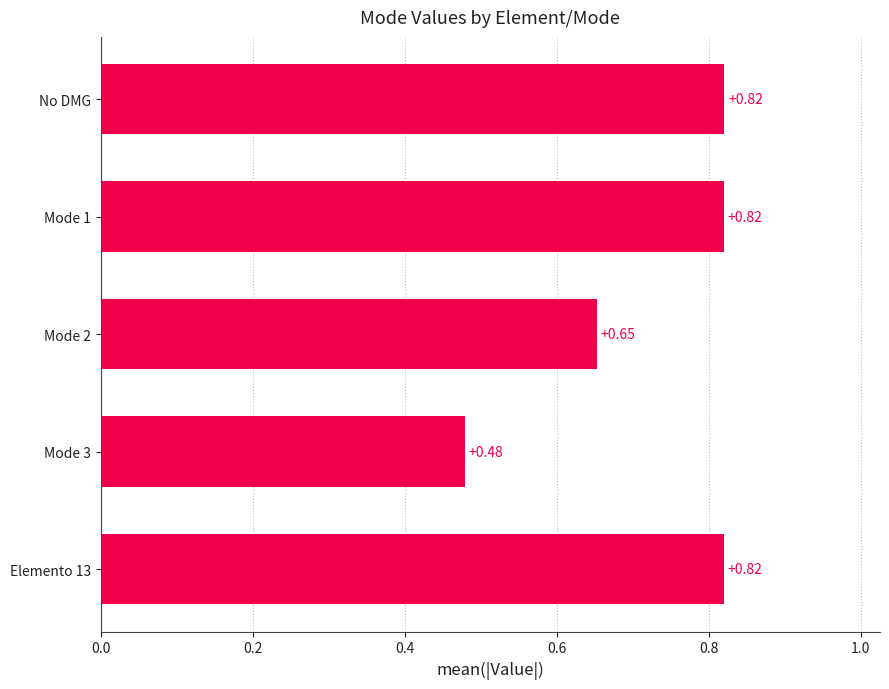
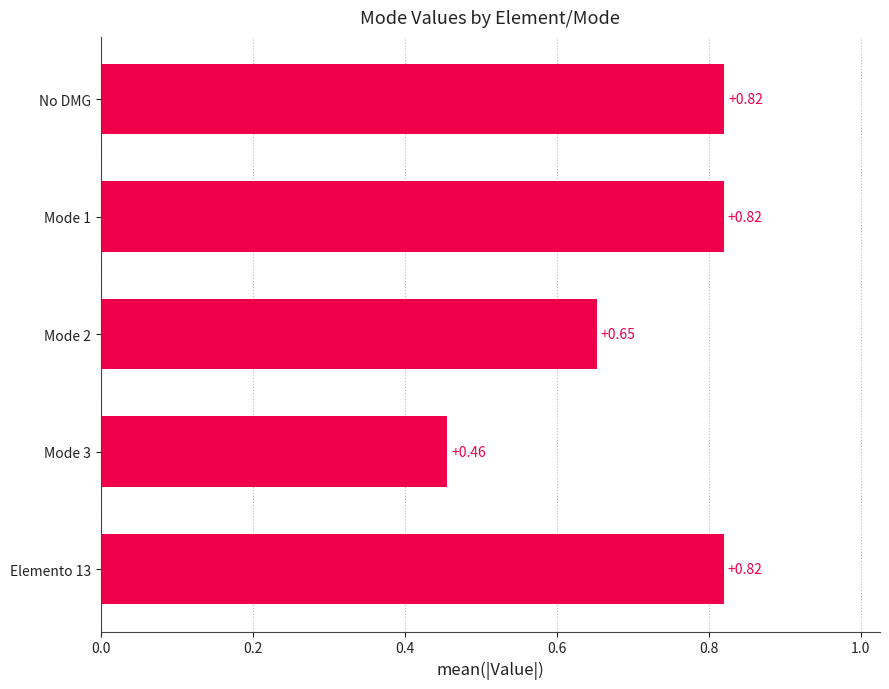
  {
    "No DMG": "+0.82",
    "Mode 1": "+0.82",
    "Mode 2": "+0.65",
-   "Mode 3": "+0.48",
+   "Mode 3": "+0.46",
    "Elemento 13": "+0.82"
  }
